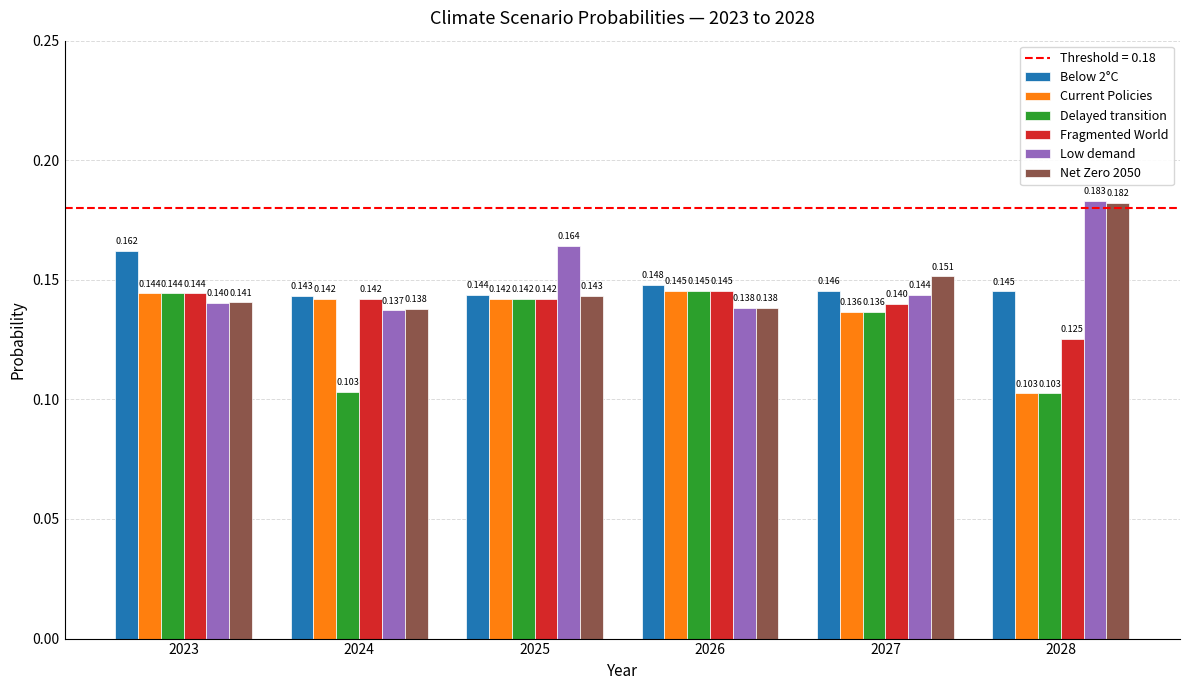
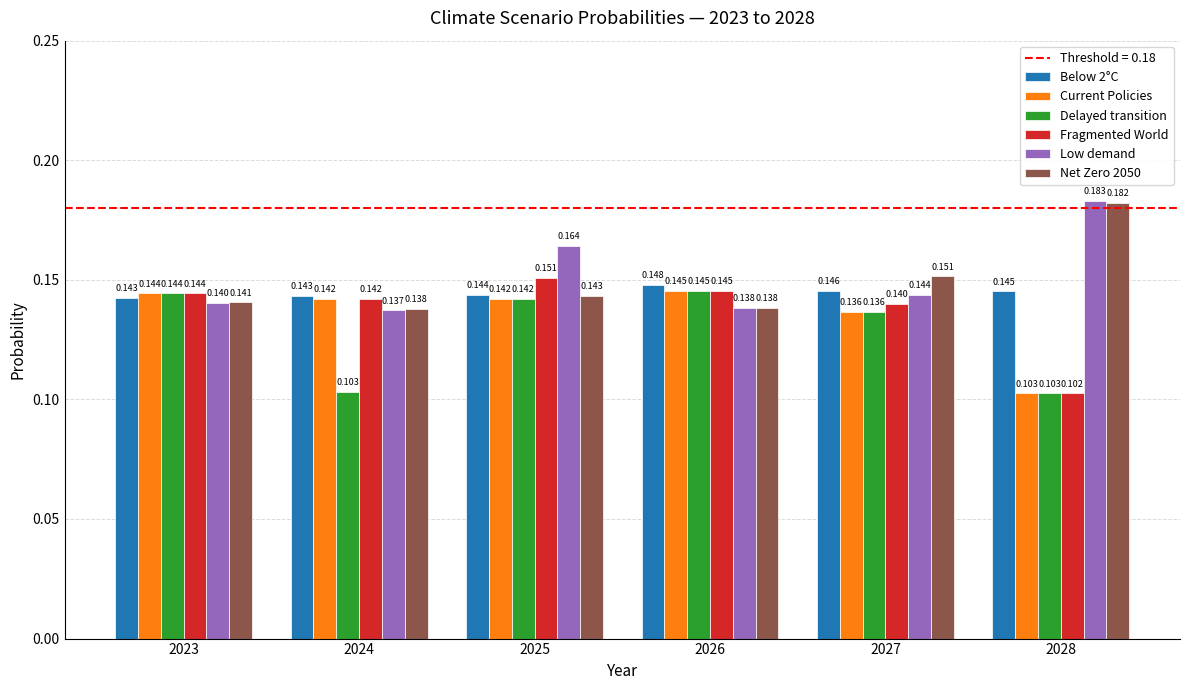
  {
    "Below 2°C": {
-     "2023": 0.162,
+     "2023": 0.143,
      "2024": 0.143,
      "2025": 0.144,
      "2026": 0.148,
      "2027": 0.146,
      "2028": 0.145
    },
    "Current Policies": {
      "2023": 0.144,
      "2024": 0.142,
      "2025": 0.142,
      "2026": 0.145,
      "2027": 0.136,
      "2028": 0.103
    },
    "Delayed transition": {
      "2023": 0.144,
      "2024": 0.103,
      "2025": 0.142,
      "2026": 0.145,
      "2027": 0.136,
      "2028": 0.103
    },
    "Fragmented World": {
      "2023": 0.144,
      "2024": 0.142,
-     "2025": 0.142,
+     "2025": 0.151,
      "2026": 0.145,
      "2027": 0.140,
-     "2028": 0.125
+     "2028": 0.102
    },
    "Low demand": {
      "2023": 0.140,
      "2024": 0.137,
      "2025": 0.164,
      "2026": 0.138,
      "2027": 0.144,
      "2028": 0.183
    },
    "Net Zero 2050": {
      "2023": 0.141,
      "2024": 0.138,
      "2025": 0.143,
      "2026": 0.138,
      "2027": 0.151,
      "2028": 0.182
    }
  }
